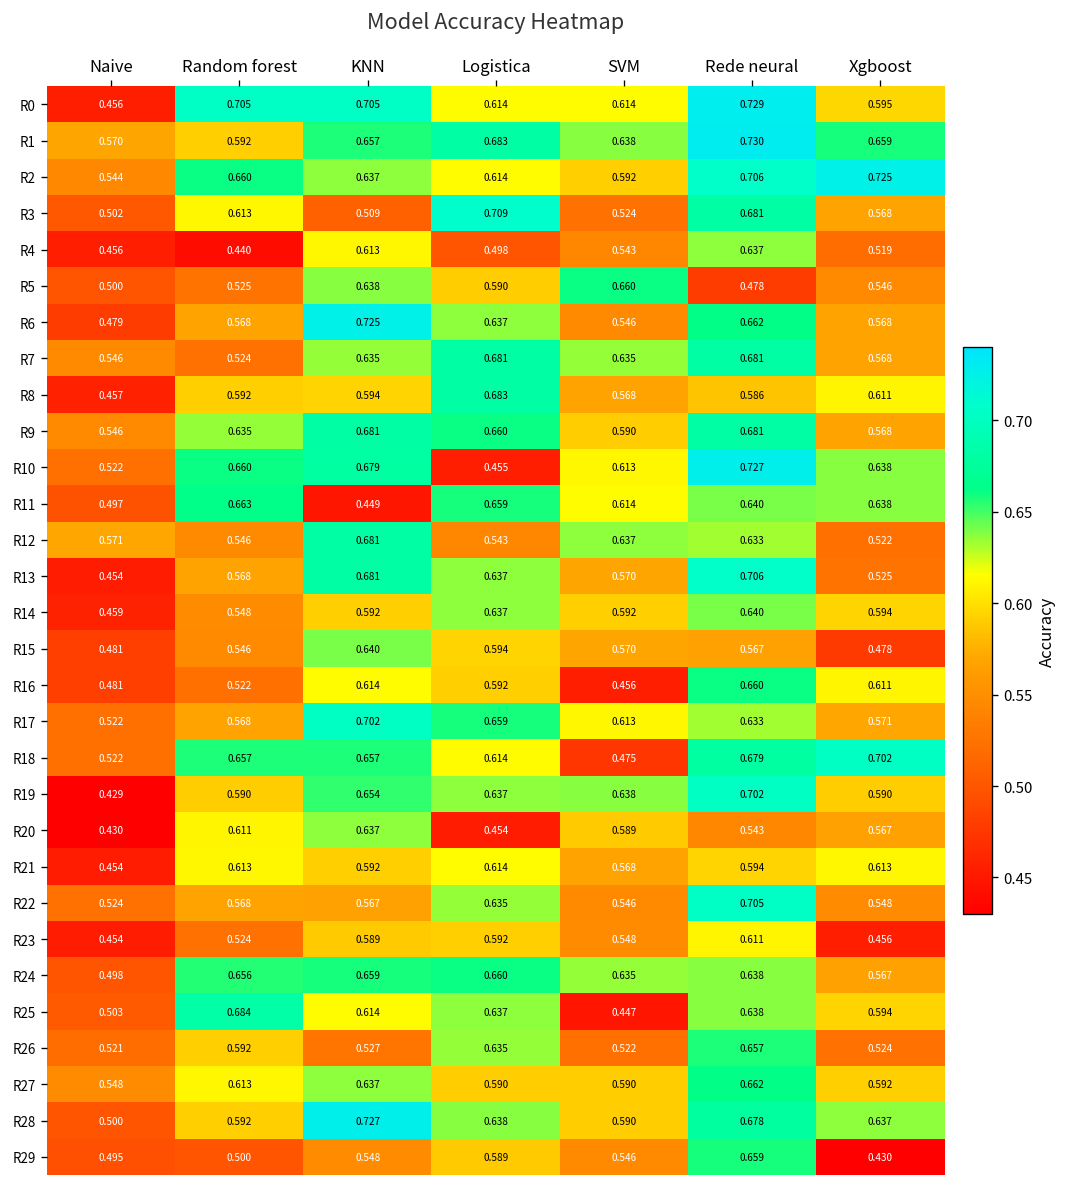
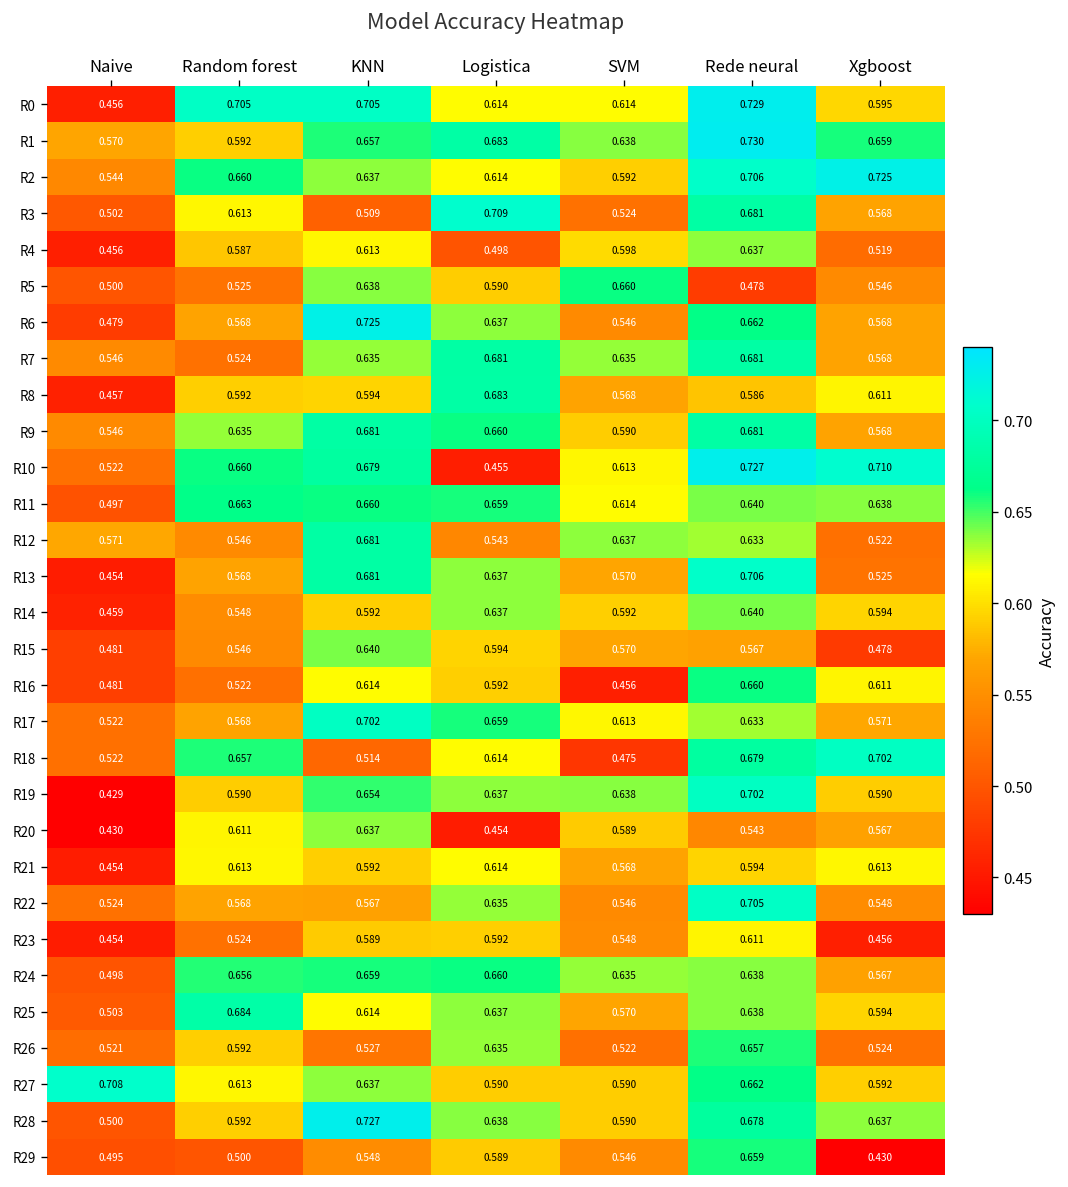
  {
    "R4": {
      "Naive": 0.456,
-     "Random forest": 0.440,
+     "Random forest": 0.587,
      "KNN": 0.613,
      "Logistica": 0.498,
-     "SVM": 0.543,
+     "SVM": 0.598,
      "Rede neural": 0.637,
      "Xgboost": 0.519
    },
    "R10": {
      "Naive": 0.522,
      "Random forest": 0.660,
      "KNN": 0.679,
      "Logistica": 0.455,
      "SVM": 0.613,
      "Rede neural": 0.727,
-     "Xgboost": 0.638
+     "Xgboost": 0.710
    },
    "R11": {
      "Naive": 0.497,
      "Random forest": 0.663,
-     "KNN": 0.449,
+     "KNN": 0.660,
      "Logistica": 0.659,
      "SVM": 0.614,
      "Rede neural": 0.640,
      "Xgboost": 0.638
    },
    "R18": {
      "Naive": 0.522,
      "Random forest": 0.657,
-     "KNN": 0.657,
+     "KNN": 0.514,
      "Logistica": 0.614,
      "SVM": 0.475,
      "Rede neural": 0.679,
      "Xgboost": 0.702
    },
    "R25": {
      "Naive": 0.503,
      "Random forest": 0.684,
      "KNN": 0.614,
      "Logistica": 0.637,
-     "SVM": 0.447,
+     "SVM": 0.570,
      "Rede neural": 0.638,
      "Xgboost": 0.594
    },
    "R27": {
-     "Naive": 0.548,
+     "Naive": 0.708,
      "Random forest": 0.613,
      "KNN": 0.637,
      "Logistica": 0.590,
      "SVM": 0.590,
      "Rede neural": 0.662,
      "Xgboost": 0.592
    }
  }
